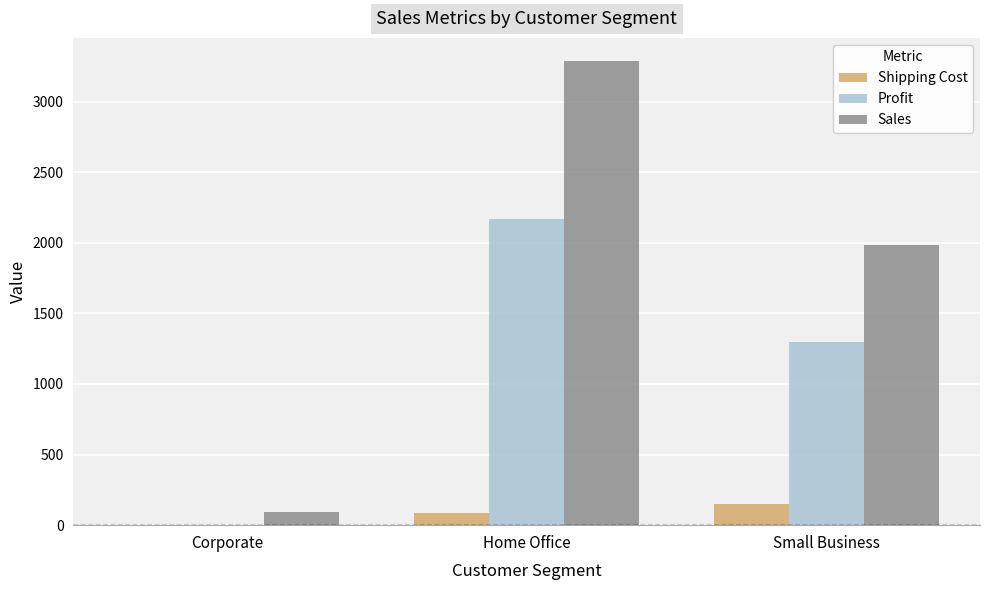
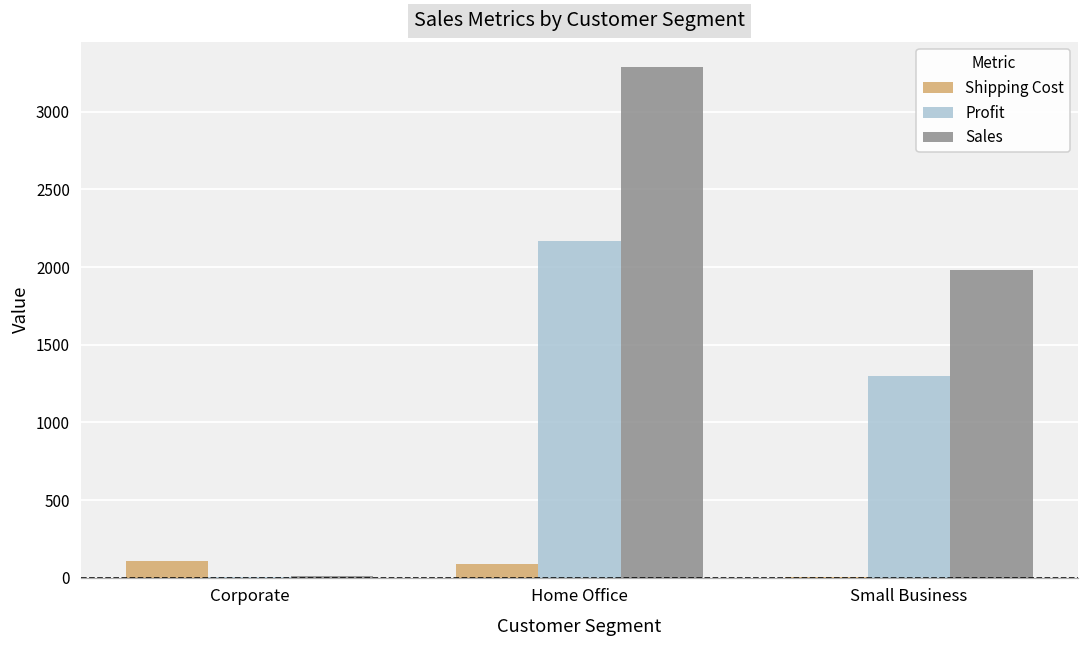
  {
    "Shipping Cost": {
-     "Corporate": 0,
+     "Corporate": 110,
      "Home Office": 90,
-     "Small Business": 150
+     "Small Business": 0
    },
    "Profit": {
      "Home Office": 2170,
      "Small Business": 1300
    },
    "Sales": {
-     "Corporate": 90,
+     "Corporate": 10,
      "Home Office": 3290,
      "Small Business": 1980
    }
  }
